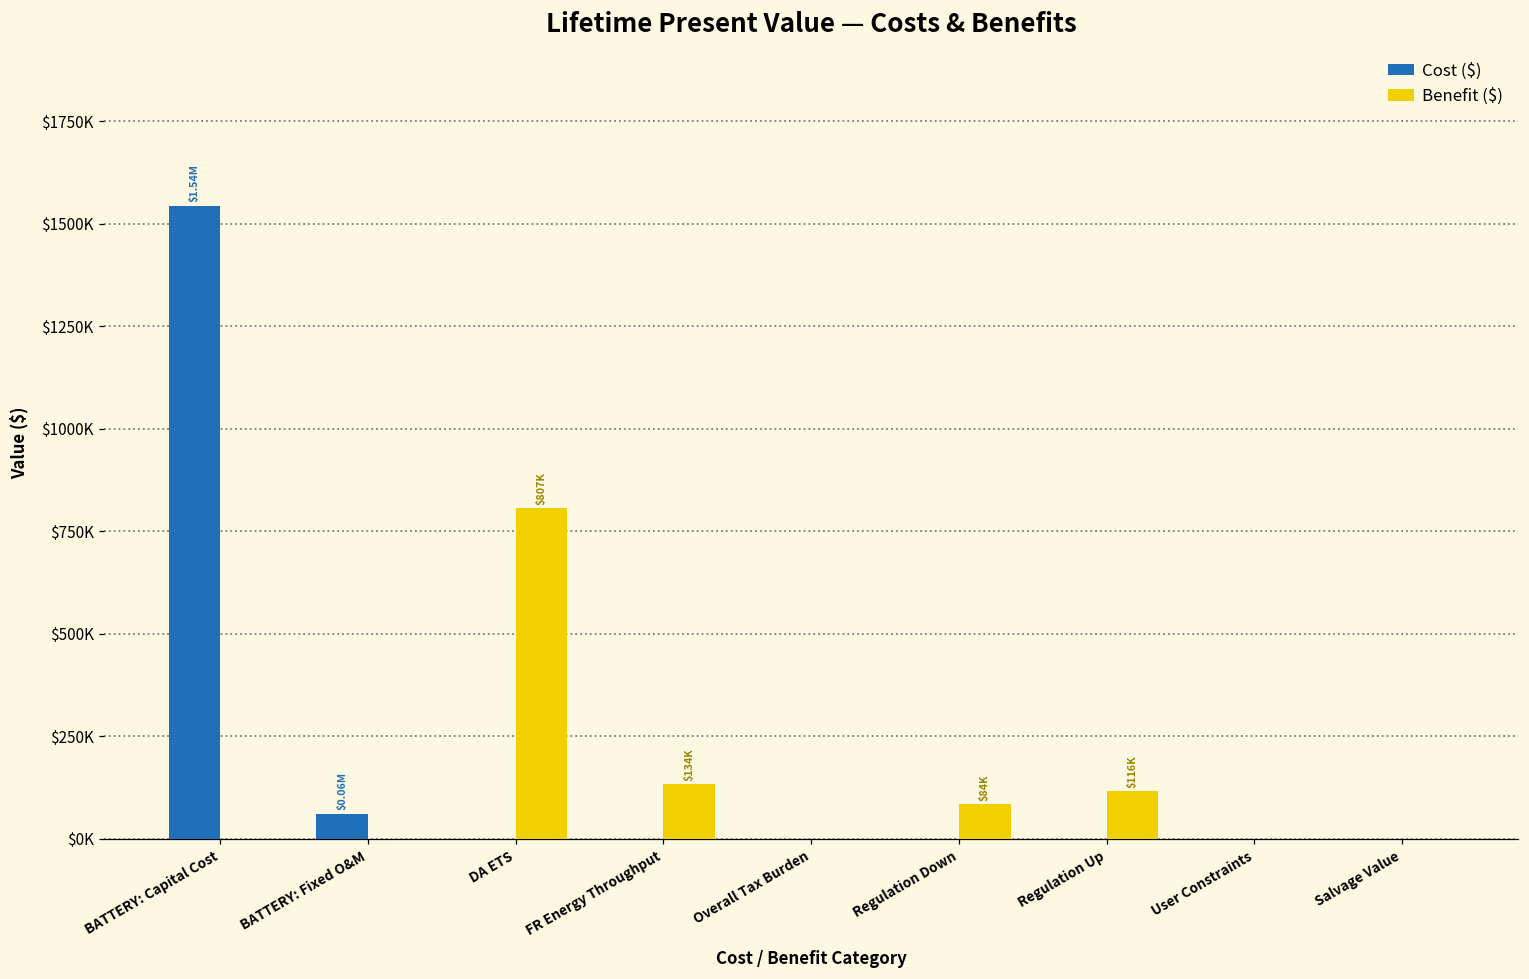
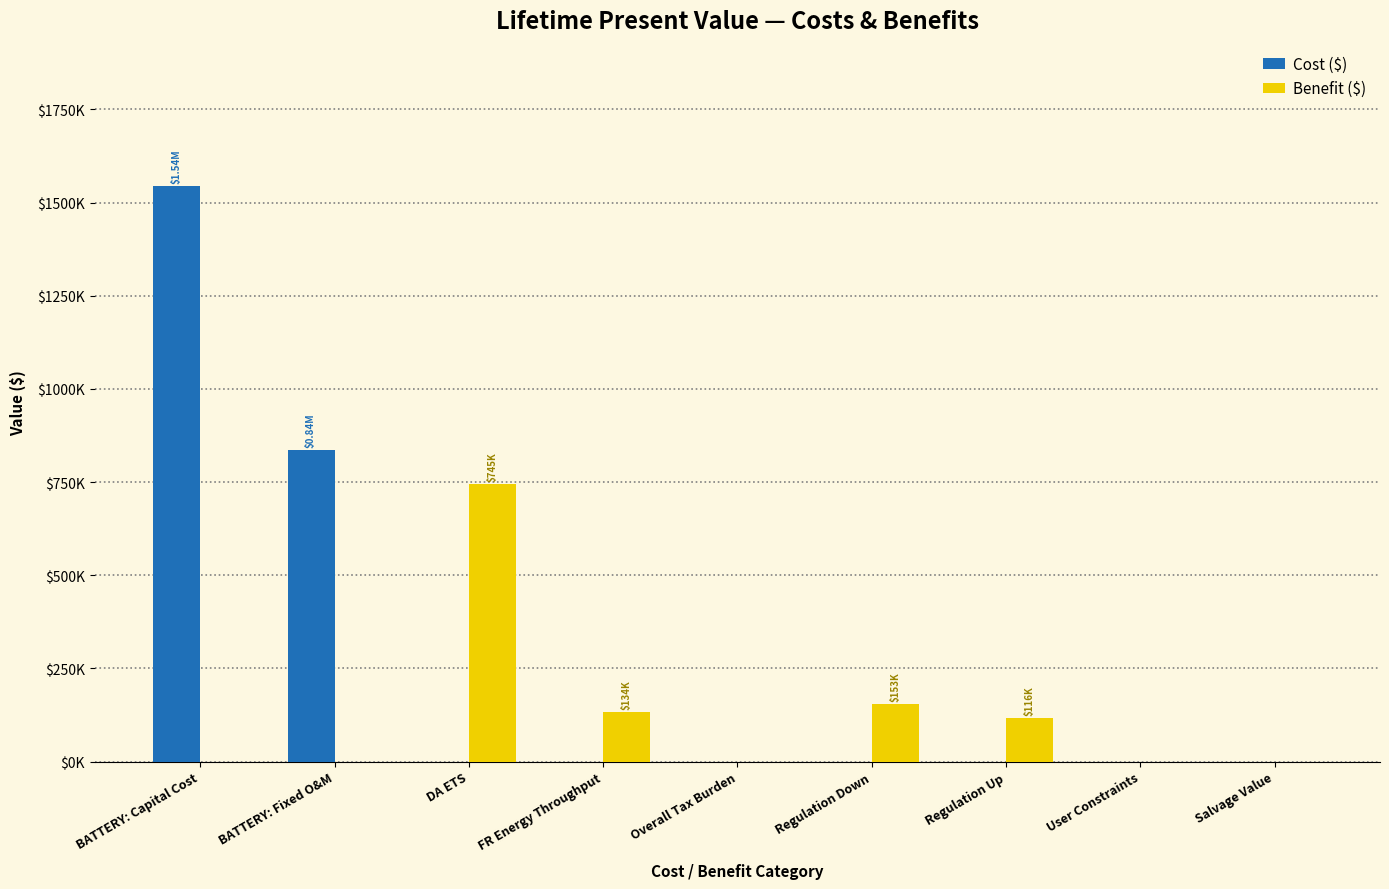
  {
    "Cost ($)": {
      "BATTERY: Capital Cost": "$1.54M",
-     "BATTERY: Fixed O&M": "$0.06M"
+     "BATTERY: Fixed O&M": "$0.84M"
    },
    "Benefit ($)": {
-     "DA ETS": "$807K",
+     "DA ETS": "$745K",
      "FR Energy Throughput": "$134K",
-     "Regulation Down": "$84K",
+     "Regulation Down": "$153K",
      "Regulation Up": "$116K"
    }
  }
